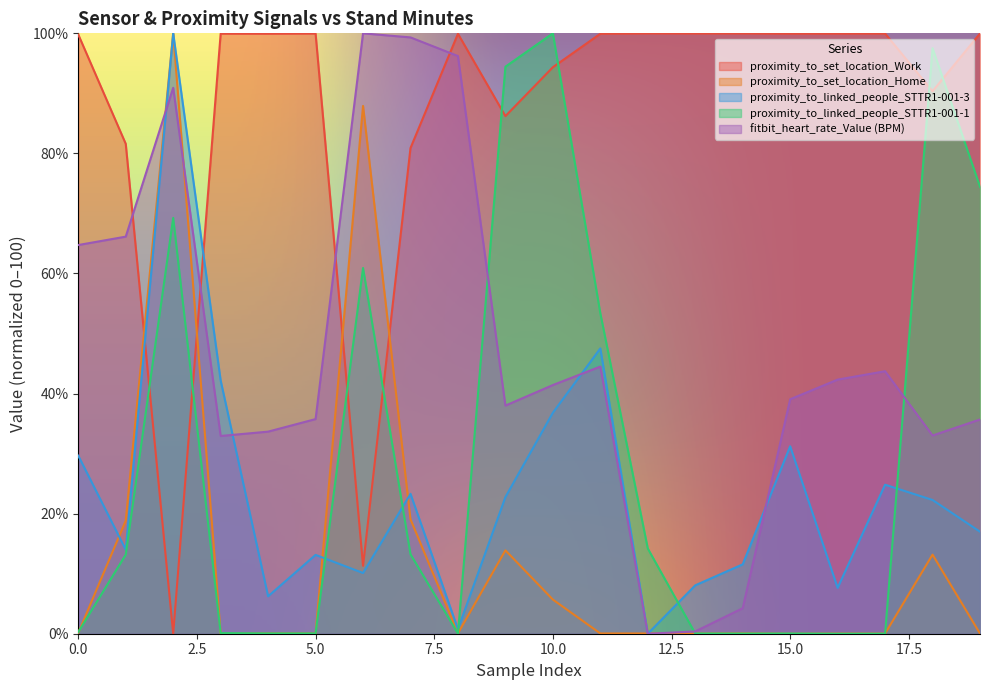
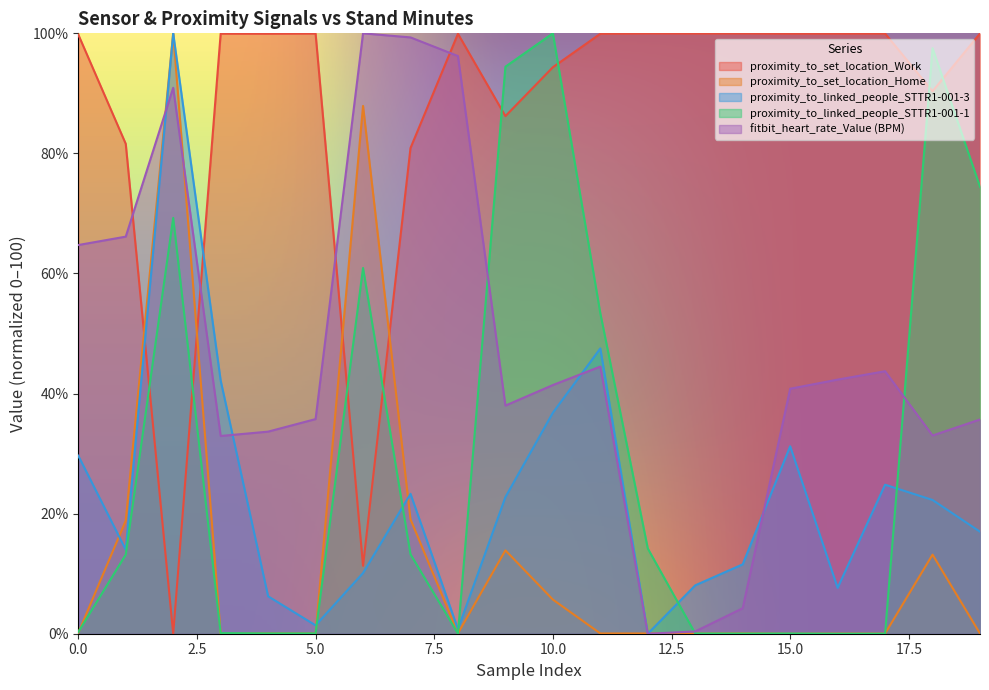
  {
    "proximity_to_linked_people_STTR1-001-3": {
      "0.0": "30%",
-     "5.0": "13%",
+     "5.0": "1%",
      "10.0": "37%",
      "15.0": "31%"
    },
    "proximity_to_linked_people_STTR1-001-1": {
      "10.0": "100%"
    },
    "fitbit_heart_rate_Value (BPM)": {
      "0.0": "65%",
      "5.0": "36%",
      "10.0": "41%",
-     "15.0": "39%"
+     "15.0": "41%"
    }
  }
